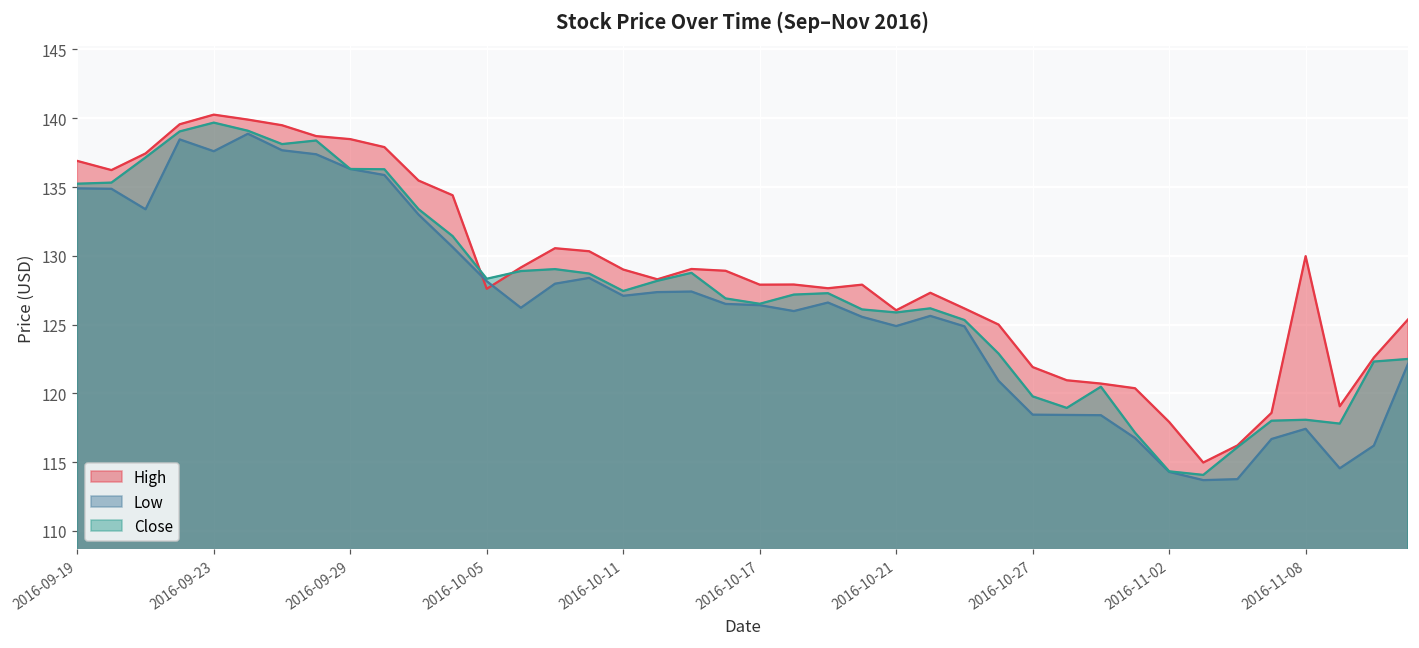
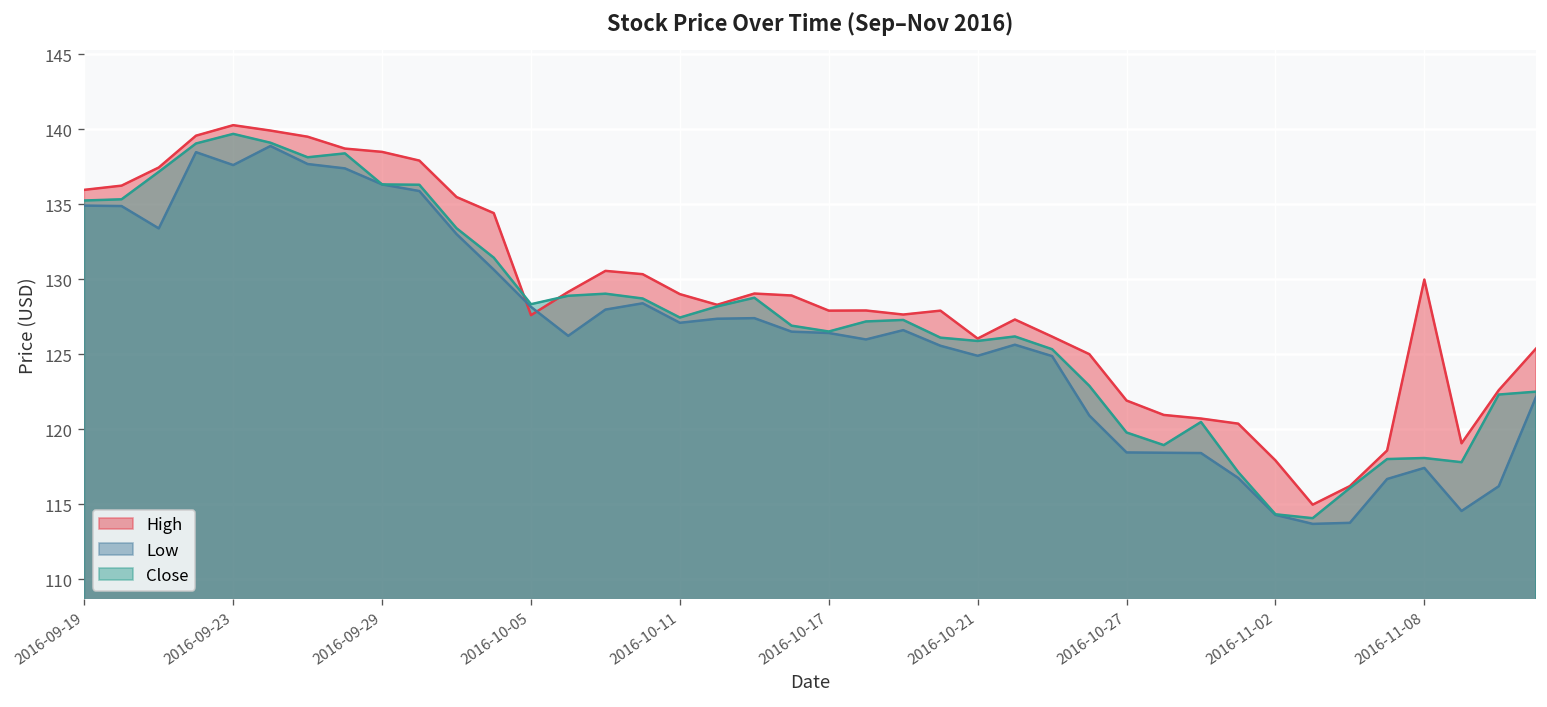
  {
    "High": {
-     "2016-09-19": 136.9,
+     "2016-09-19": 135.9,
      "2016-09-23": 140.3,
      "2016-09-29": 138.5,
      "2016-10-05": 127.6,
      "2016-10-11": 129.0,
      "2016-10-17": 127.9,
      "2016-10-27": 121.9,
      "2016-11-02": 117.9,
      "2016-11-08": 130.0
    }
  }
